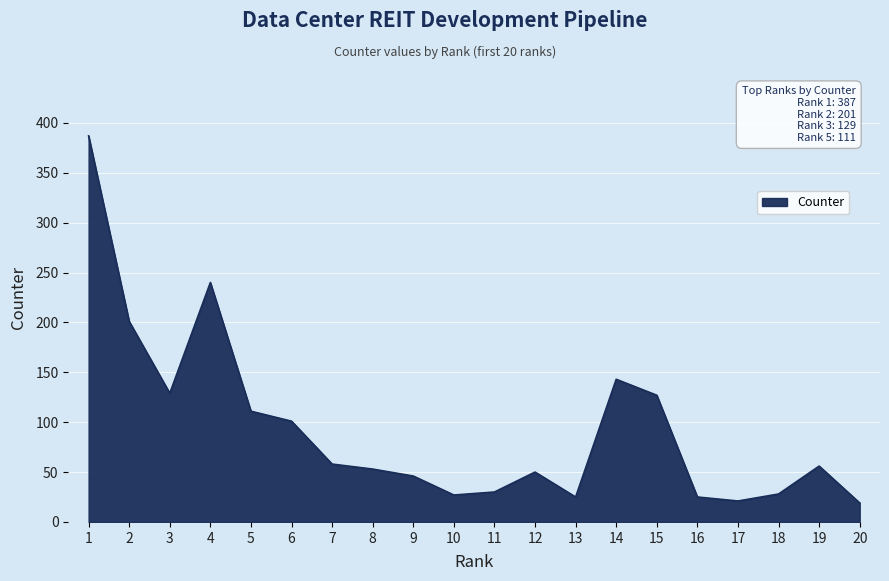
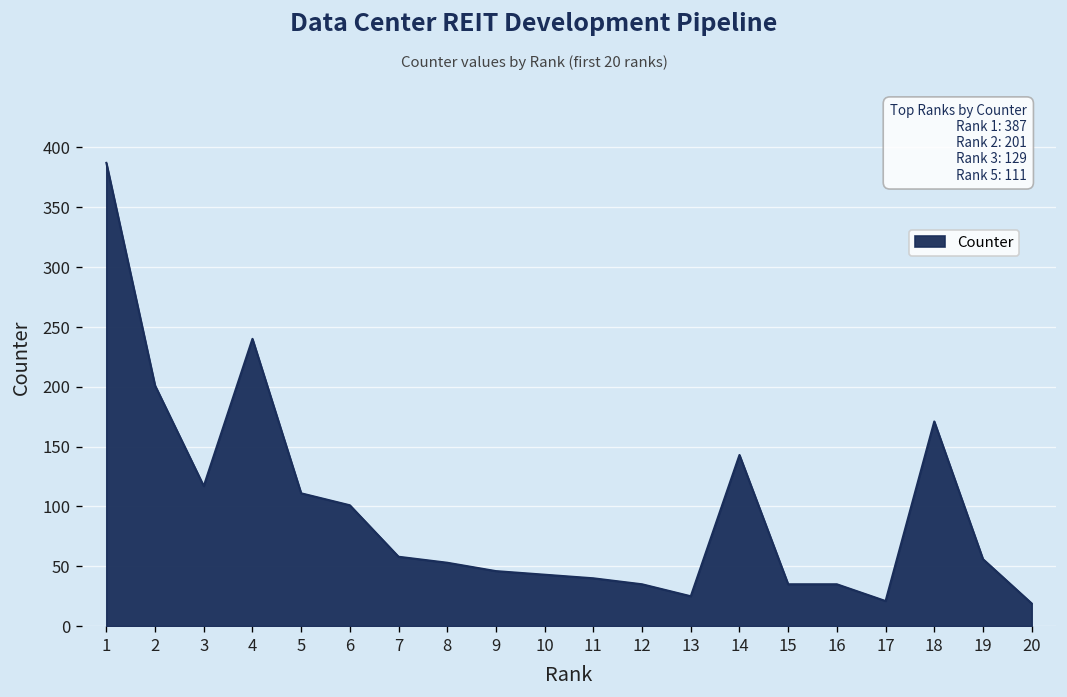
  {
    "1": 390,
    "2": 200,
-   "3": 130,
+   "3": 120,
    "4": 240,
    "5": 110,
    "6": 100,
    "7": 60,
    "8": 50,
    "9": 50,
-   "10": 30,
-   "11": 30,
-   "12": 50,
+   "10": 40,
+   "11": 40,
+   "12": 40,
    "13": 30,
    "14": 140,
-   "15": 130,
-   "16": 30,
+   "15": 40,
+   "16": 40,
    "17": 20,
-   "18": 30,
+   "18": 170,
    "19": 60,
    "20": 20
  }
